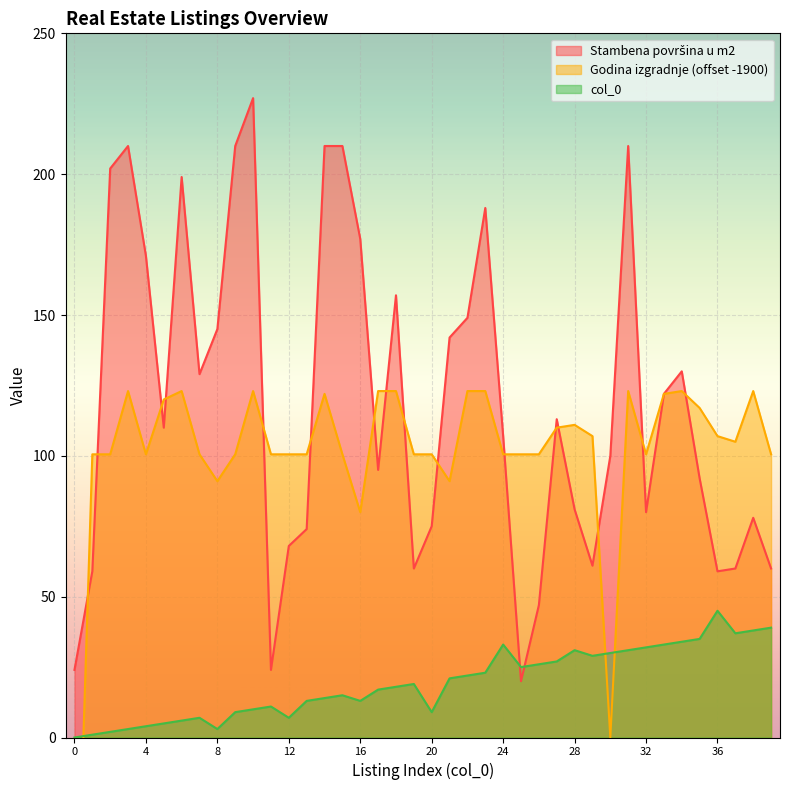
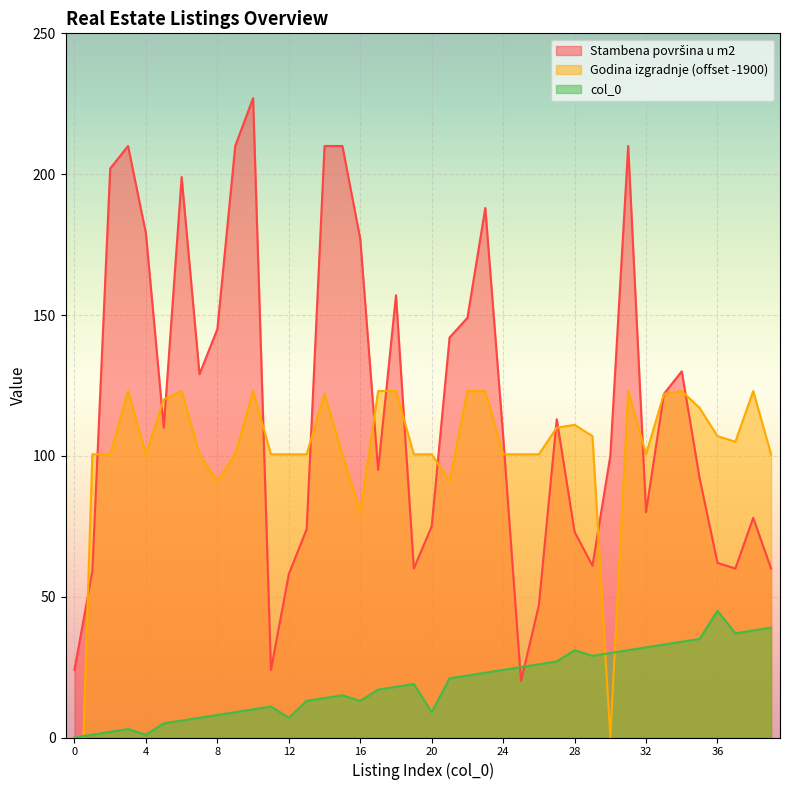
  {
    "Stambena površina u m2": {
      "0": 24,
-     "4": 171,
+     "4": 179,
      "8": 145,
-     "12": 68,
+     "12": 58,
      "16": 177,
      "20": 75,
      "24": 107,
-     "28": 81,
+     "28": 73,
      "32": 80,
-     "36": 59
+     "36": 62
    },
    "col_0": {
-     "4": 4,
-     "8": 3,
+     "4": 1,
+     "8": 8,
      "12": 7,
      "16": 13,
      "20": 9,
-     "24": 33,
+     "24": 24,
      "28": 31,
      "32": 32,
      "36": 45
    }
  }
